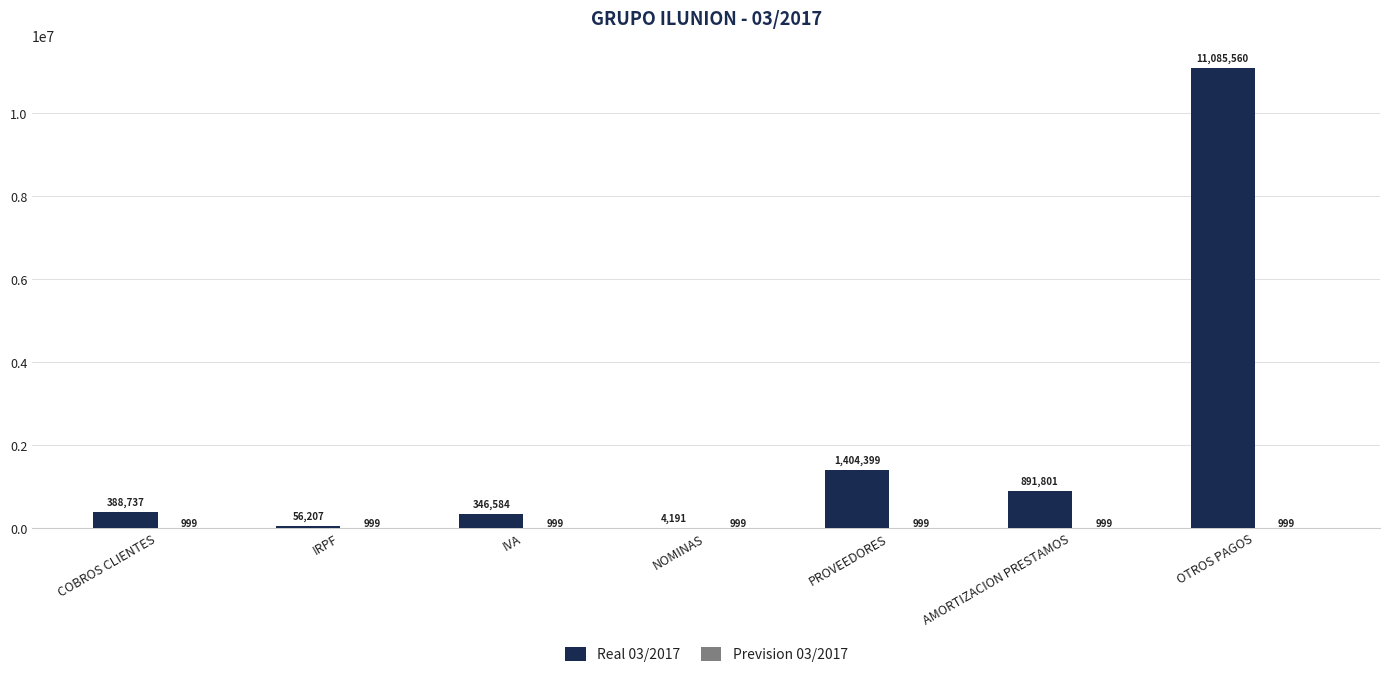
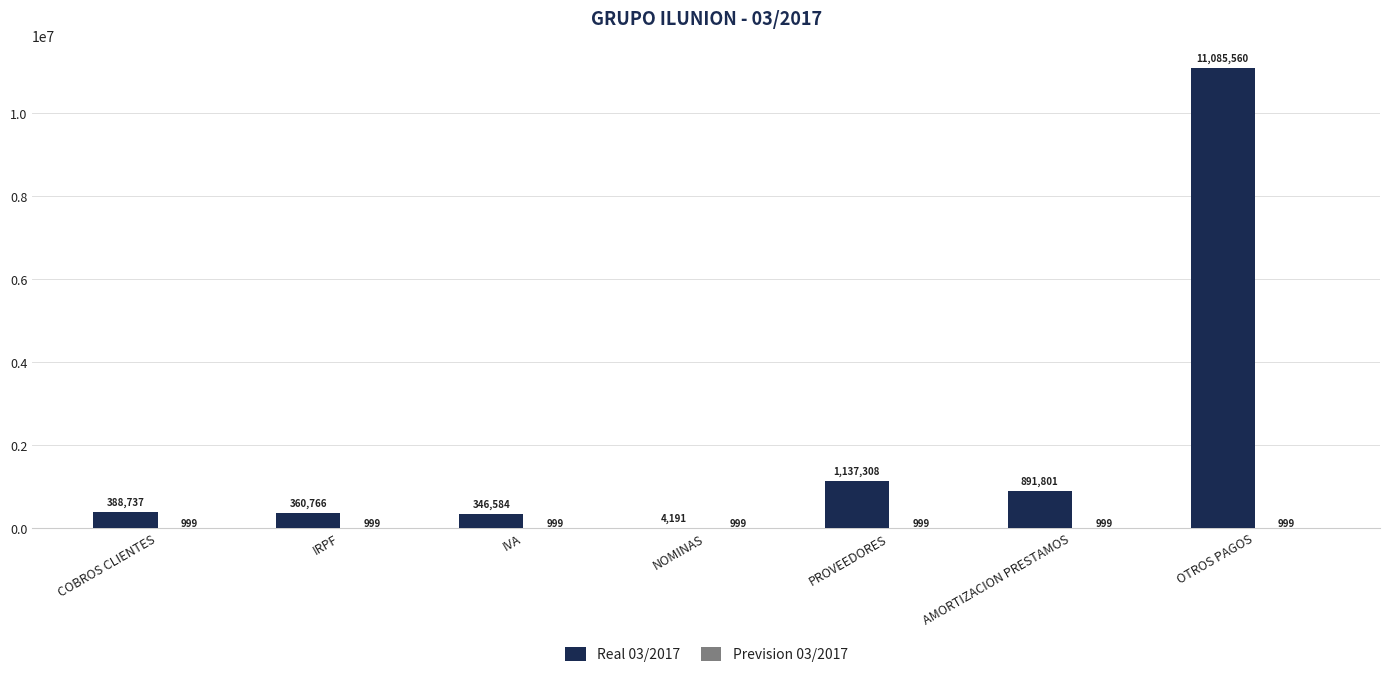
  {
    "Real 03/2017": {
      "COBROS CLIENTES": "388,737",
-     "IRPF": "56,207",
+     "IRPF": "360,766",
      "IVA": "346,584",
      "NOMINAS": "4,191",
-     "PROVEEDORES": "1,404,399",
+     "PROVEEDORES": "1,137,308",
      "AMORTIZACION PRESTAMOS": "891,801",
      "OTROS PAGOS": "11,085,560"
    },
    "Prevision 03/2017": {
      "COBROS CLIENTES": "999",
      "IRPF": "999",
      "IVA": "999",
      "NOMINAS": "999",
      "PROVEEDORES": "999",
      "AMORTIZACION PRESTAMOS": "999",
      "OTROS PAGOS": "999"
    }
  }
